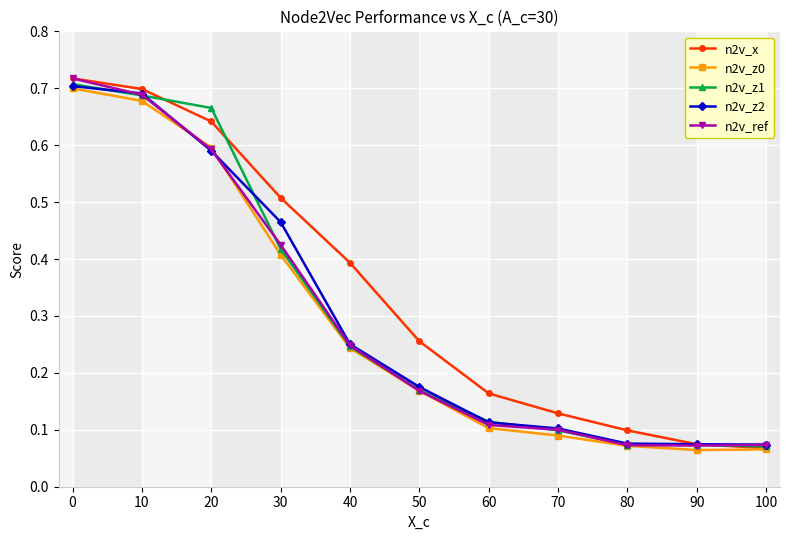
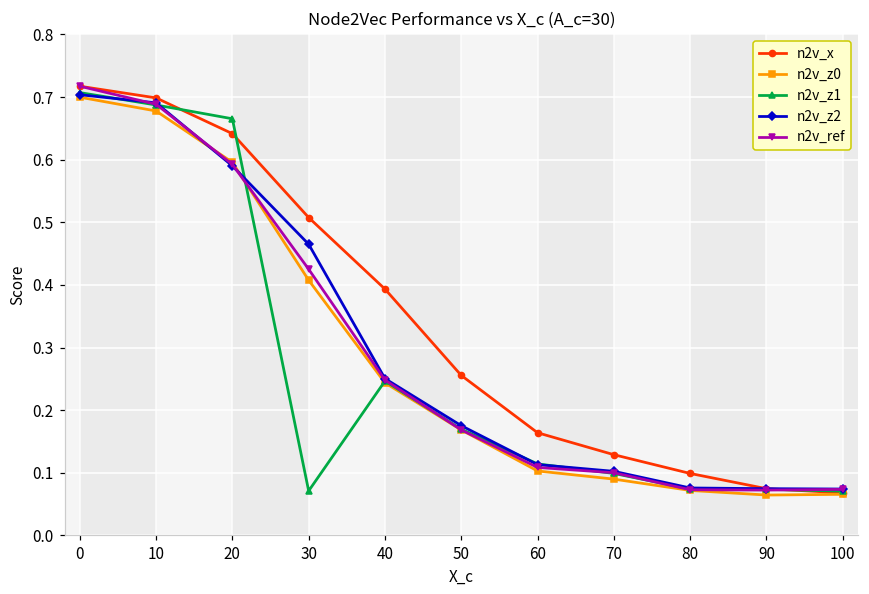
  {
    "n2v_x": {
      "10": 0.70,
      "20": 0.64,
      "30": 0.51,
      "40": 0.39,
      "50": 0.26,
      "60": 0.16,
      "70": 0.13,
      "80": 0.10
    },
    "n2v_z0": {
      "10": 0.68,
      "30": 0.41,
      "60": 0.10,
      "70": 0.09,
      "90": 0.06
    },
    "n2v_z1": {
      "20": 0.67,
-     "30": 0.42
+     "30": 0.07
    },
    "n2v_z2": {
      "30": 0.46,
      "50": 0.18
    },
    "n2v_ref": {
      "30": 0.43
    }
  }
